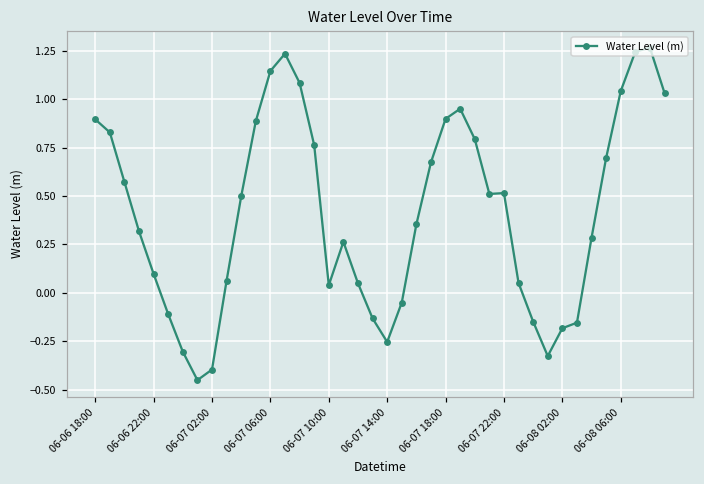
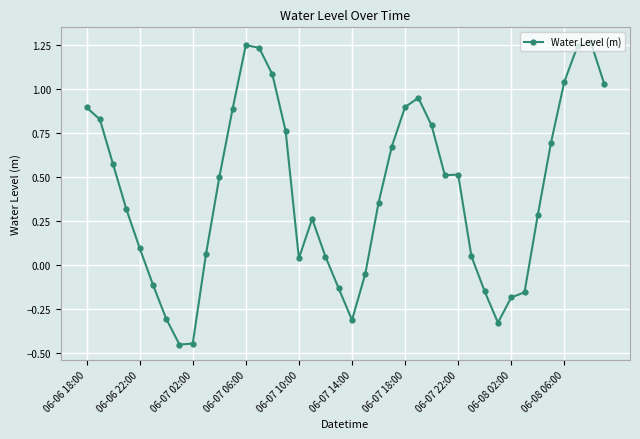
  {
    "06-06 18:00": 0.90,
    "06-06 22:00": 0.10,
-   "06-07 02:00": -0.40,
-   "06-07 06:00": 1.15,
+   "06-07 02:00": -0.45,
+   "06-07 06:00": 1.25,
    "06-07 10:00": 0.04,
-   "06-07 14:00": -0.25,
+   "06-07 14:00": -0.31,
    "06-07 18:00": 0.90,
    "06-07 22:00": 0.51,
    "06-08 02:00": -0.18,
    "06-08 06:00": 1.04
  }
